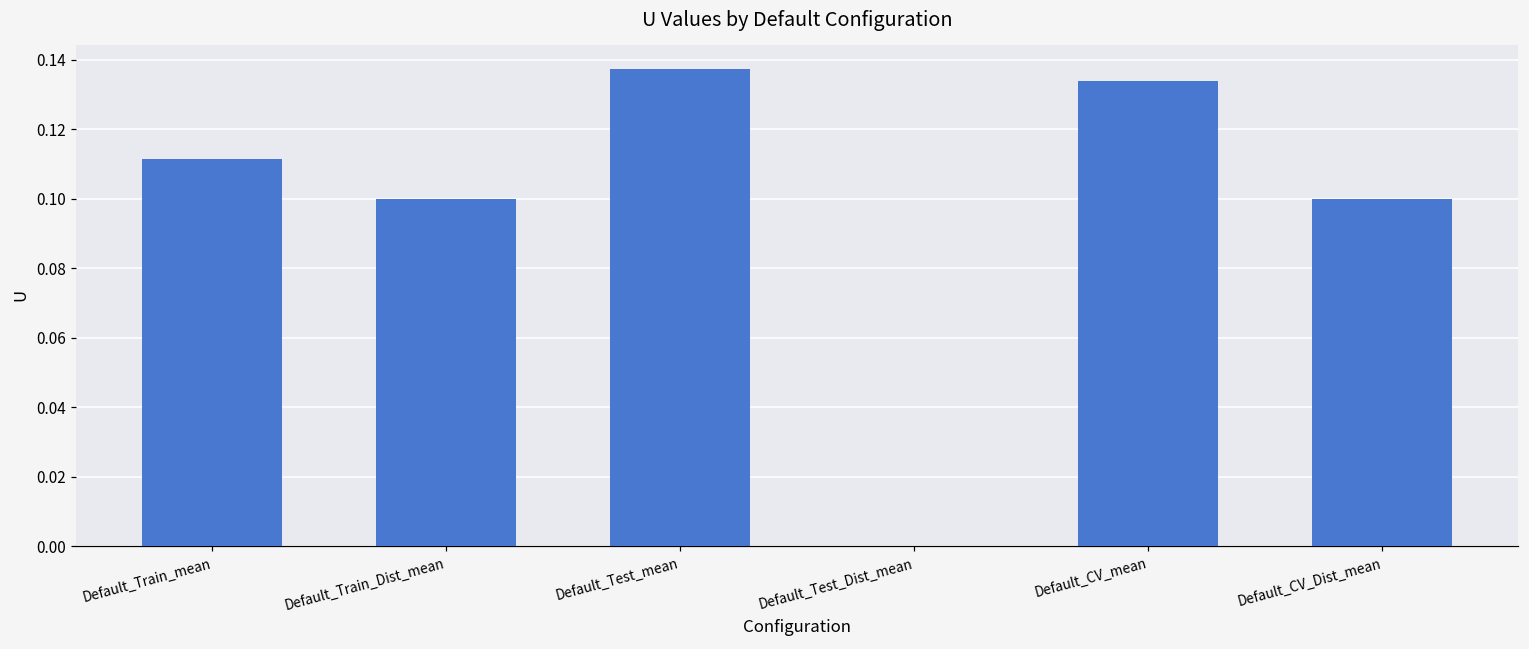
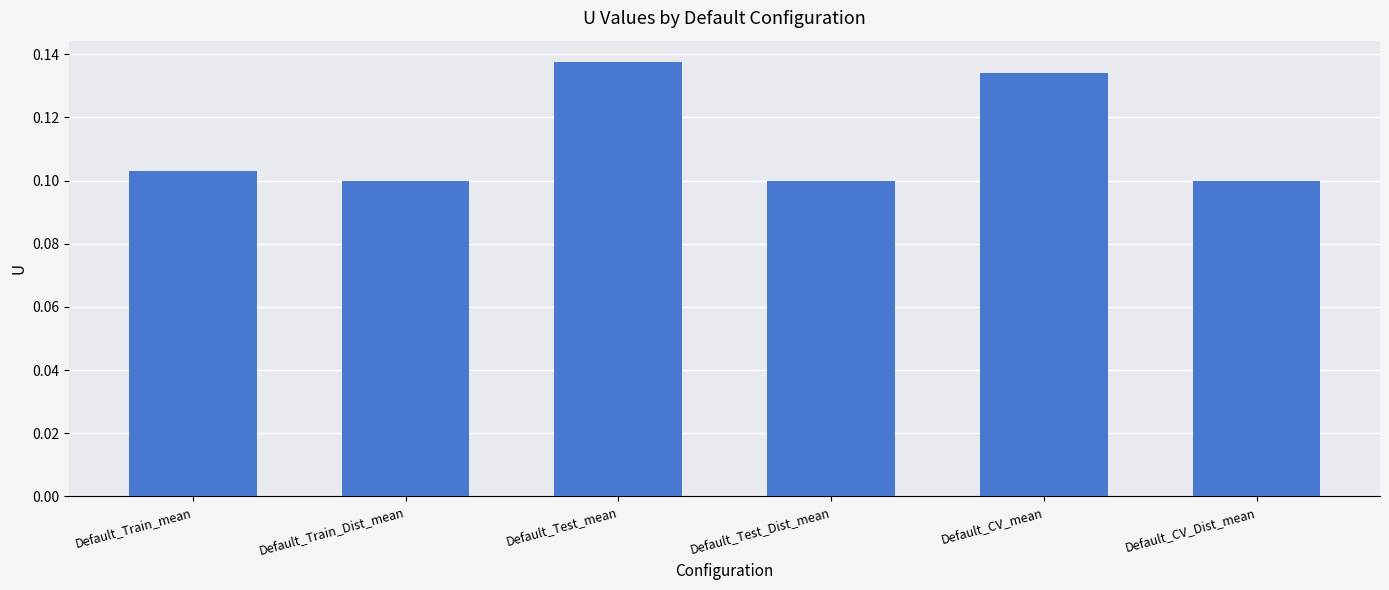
  {
-   "Default_Train_mean": 0.111,
+   "Default_Train_mean": 0.103,
    "Default_Train_Dist_mean": 0.100,
    "Default_Test_mean": 0.137,
-   "Default_Test_Dist_mean": 0.0,
+   "Default_Test_Dist_mean": 0.1,
    "Default_CV_mean": 0.134,
    "Default_CV_Dist_mean": 0.100
  }
